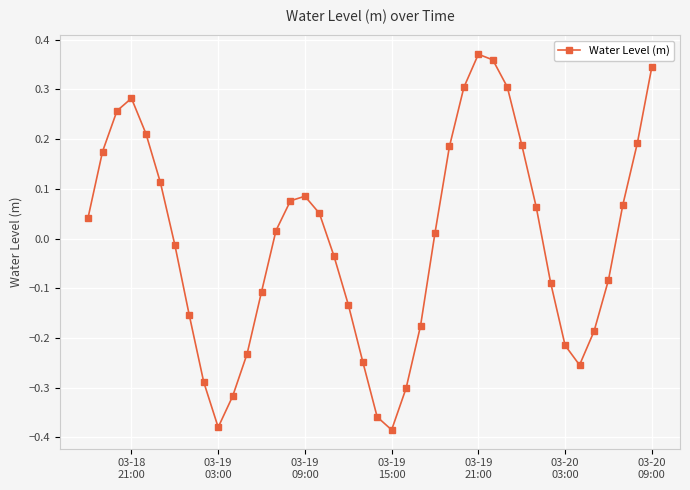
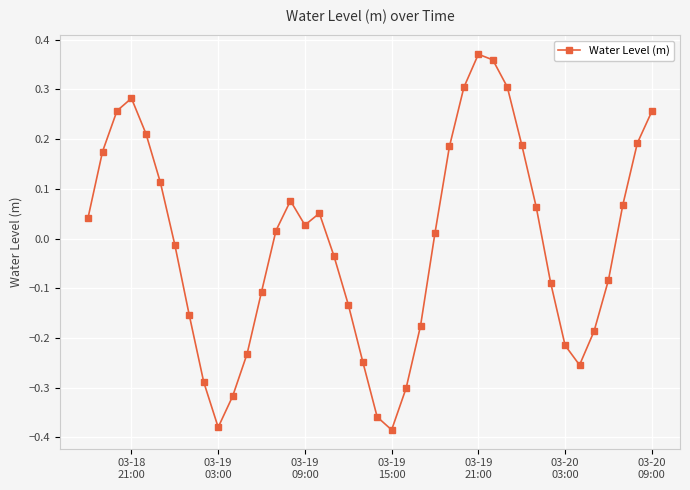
  {
    "03-18 21:00": 0.28,
    "03-19 03:00": -0.38,
-   "03-19 09:00": 0.09,
+   "03-19 09:00": 0.03,
    "03-19 15:00": -0.39,
    "03-19 21:00": 0.37,
    "03-20 03:00": -0.21,
-   "03-20 09:00": 0.34
+   "03-20 09:00": 0.26
  }
